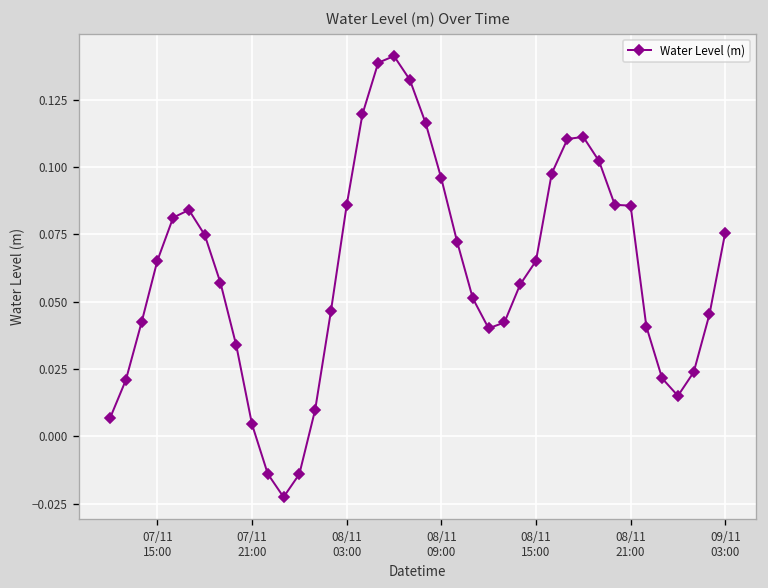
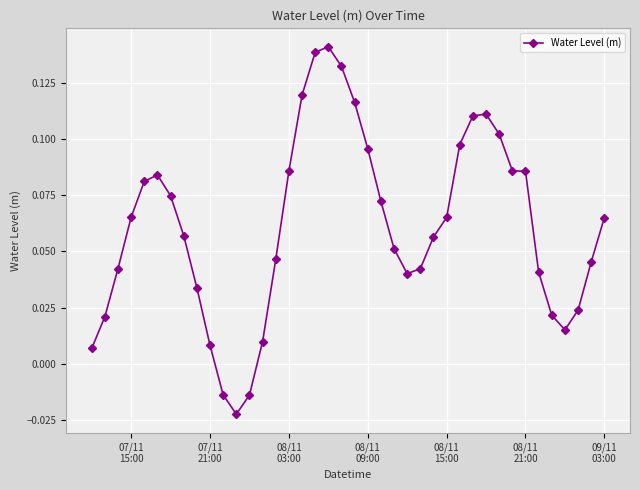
  {
    "07/11 15:00": 0.065,
-   "07/11 21:00": 0.004,
+   "07/11 21:00": 0.008,
    "08/11 03:00": 0.086,
    "08/11 09:00": 0.096,
    "08/11 15:00": 0.065,
    "08/11 21:00": 0.086,
-   "09/11 03:00": 0.076
+   "09/11 03:00": 0.065
  }
